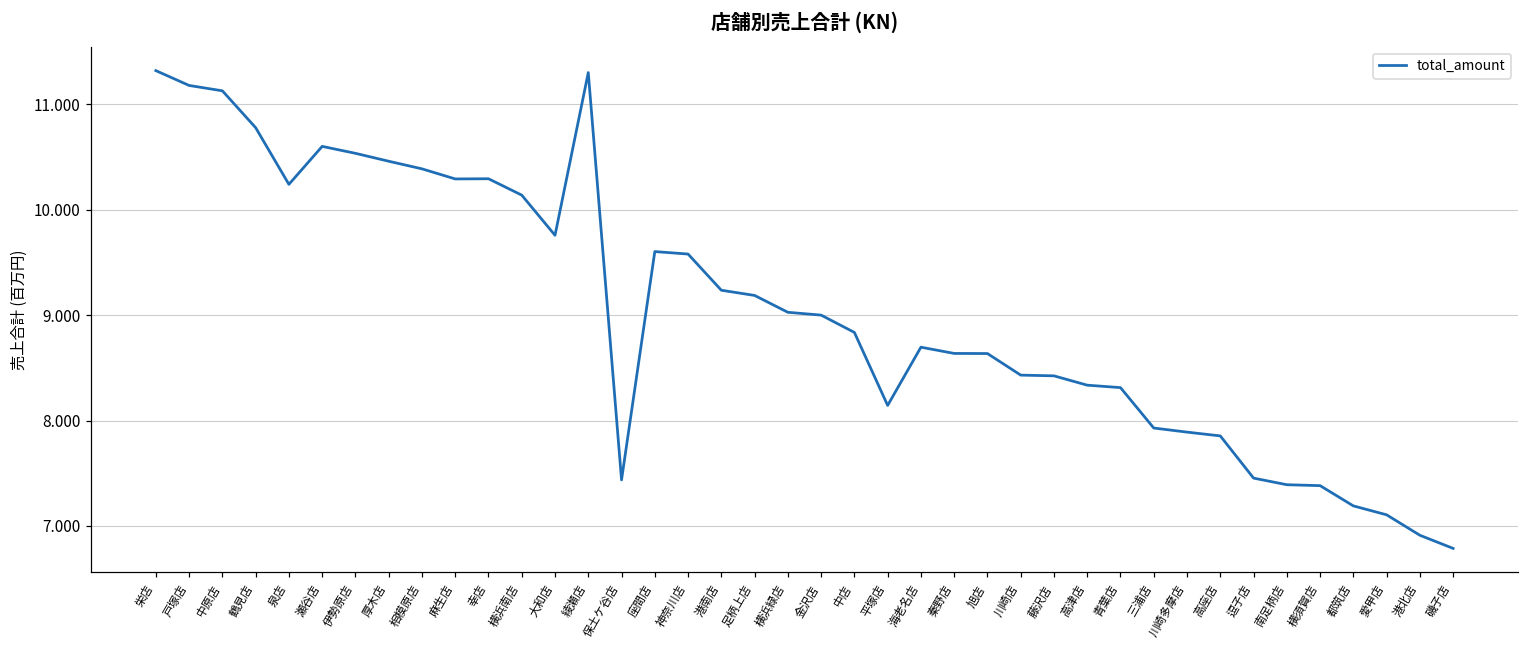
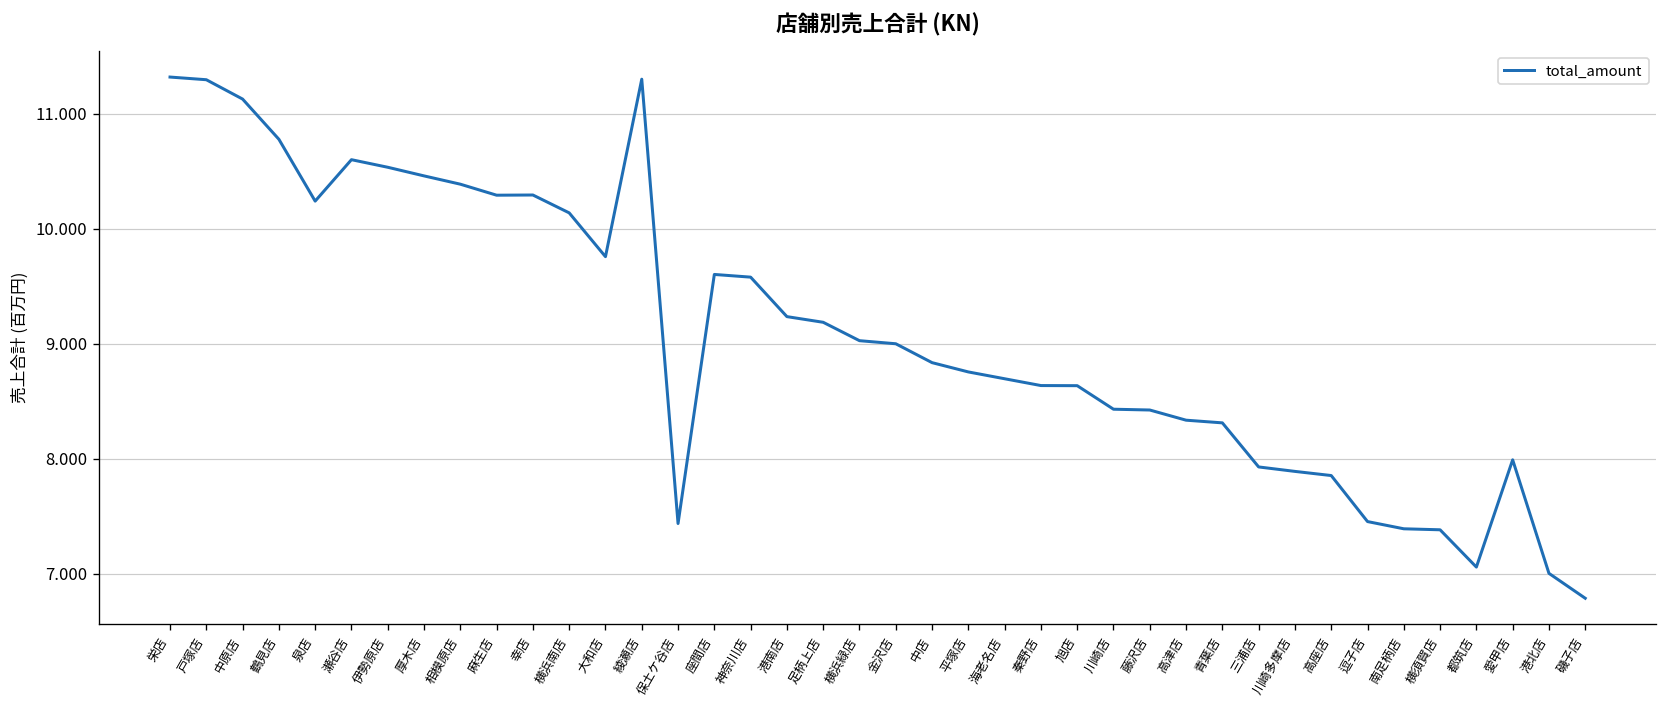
  {
    "栄店": 11.3,
-   "戸塚店": 11.2,
+   "戸塚店": 11.3,
    "中原店": 11.1,
    "鶴見店": 10.8,
    "泉店": 10.2,
    "瀬谷店": 10.6,
    "伊勢原店": 10.5,
    "厚木店": 10.5,
    "相模原店": 10.4,
    "麻生店": 10.3,
    "幸店": 10.3,
    "横浜南店": 10.1,
    "大和店": 9.8,
    "綾瀬店": 11.3,
    "保土ケ谷店": 7.4,
    "座間店": 9.6,
    "神奈川店": 9.6,
    "港南店": 9.2,
    "足柄上店": 9.2,
    "横浜緑店": 9.0,
    "金沢店": 9.0,
    "中店": 8.8,
-   "平塚店": 8.1,
+   "平塚店": 8.8,
    "海老名店": 8.7,
    "秦野店": 8.6,
    "旭店": 8.6,
    "川崎店": 8.4,
    "藤沢店": 8.4,
    "高津店": 8.3,
    "青葉店": 8.3,
    "三浦店": 7.9,
    "川崎多摩店": 7.9,
    "高座店": 7.9,
    "逗子店": 7.5,
    "南足柄店": 7.4,
    "横須賀店": 7.4,
-   "都筑店": 7.2,
-   "愛甲店": 7.1,
-   "港北店": 6.9,
+   "都筑店": 7.1,
+   "愛甲店": 8.0,
+   "港北店": 7.0,
    "磯子店": 6.8
  }
